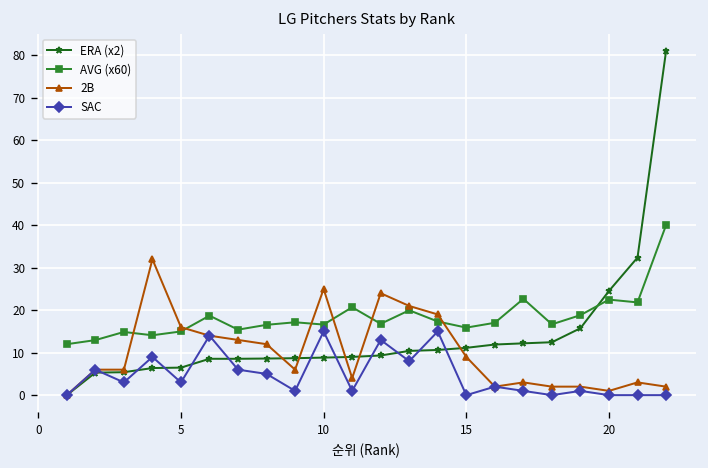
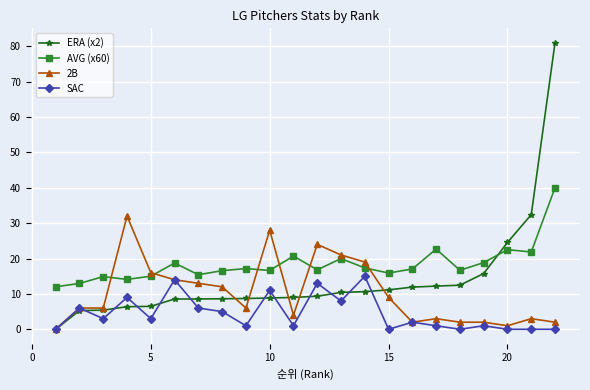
  {
    "2B": {
      "5": 16,
-     "10": 25,
+     "10": 28,
      "15": 9,
      "20": 1
    },
    "SAC": {
      "5": 3,
-     "10": 15,
+     "10": 11,
      "15": 0,
      "20": 0
    }
  }
